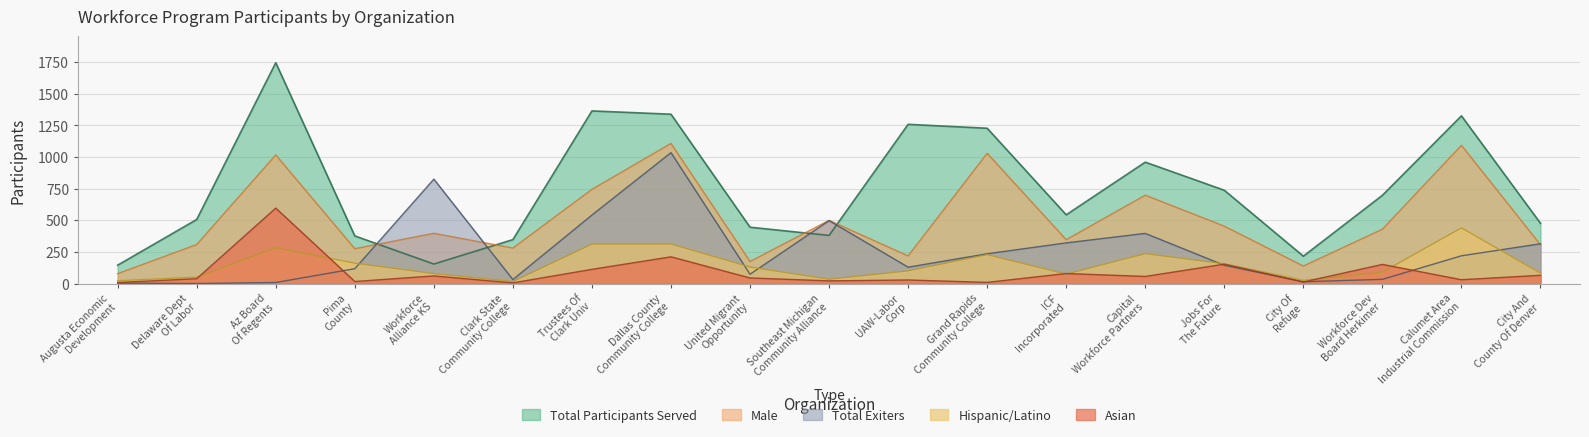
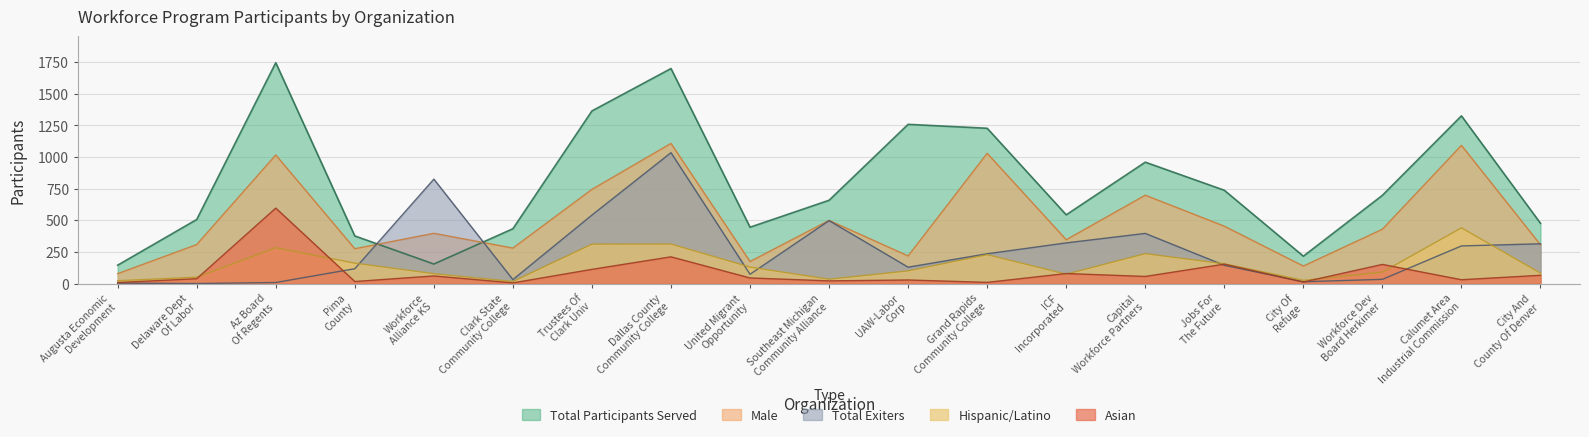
  {
    "Total Participants Served": {
      "Augusta Economic Development": 150,
      "Delaware Dept Of Labor": 510,
      "Az Board Of Regents": 1750,
      "Pima County": 380,
      "Workforce Alliance KS": 150,
-     "Clark State Community College": 350,
+     "Clark State Community College": 430,
      "Trustees Of Clark Univ": 1360,
-     "Dallas County Community College": 1340,
+     "Dallas County Community College": 1700,
      "United Migrant Opportunity": 450,
-     "Southeast Michigan Community Alliance": 380,
+     "Southeast Michigan Community Alliance": 660,
      "UAW-Labor Corp": 1260,
      "Grand Rapids Community College": 1230,
      "ICF Incorporated": 540,
      "Capital Workforce Partners": 960,
      "Jobs For The Future": 740,
      "City Of Refuge": 220,
      "Workforce Dev Board Herkimer": 700,
      "Calumet Area Industrial Commission": 1330,
      "City And County Of Denver": 480
    },
    "Total Exiters": {
      "Delaware Dept Of Labor": 0,
      "Az Board Of Regents": 10,
      "Pima County": 120,
      "Workforce Alliance KS": 830,
      "Trustees Of Clark Univ": 540,
      "Dallas County Community College": 1030,
      "United Migrant Opportunity": 70,
      "UAW-Labor Corp": 130,
      "ICF Incorporated": 320,
      "Capital Workforce Partners": 400,
      "Workforce Dev Board Herkimer": 30,
-     "Calumet Area Industrial Commission": 220
+     "Calumet Area Industrial Commission": 300
    }
  }
